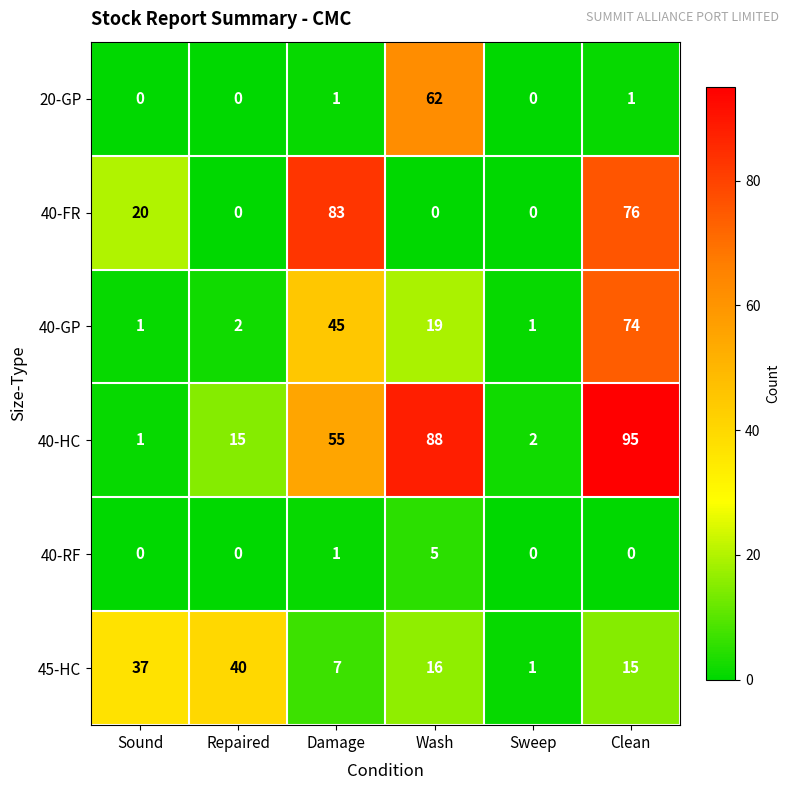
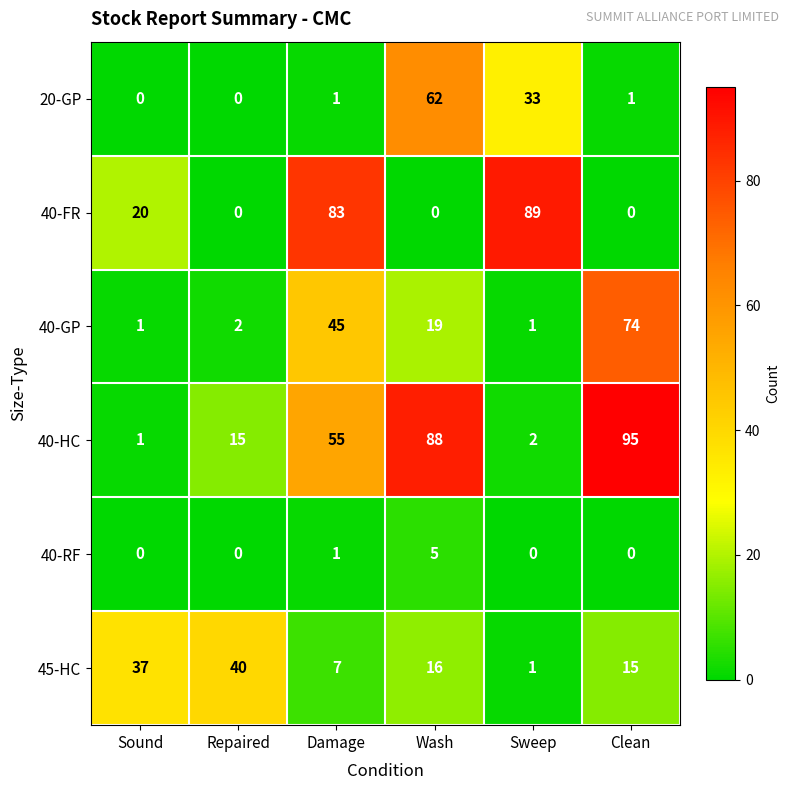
  {
    "20-GP": {
      "Sound": 0,
      "Repaired": 0,
      "Damage": 1,
      "Wash": 62,
-     "Sweep": 0,
+     "Sweep": 33,
      "Clean": 1
    },
    "40-FR": {
      "Sound": 20,
      "Repaired": 0,
      "Damage": 83,
      "Wash": 0,
-     "Sweep": 0,
-     "Clean": 76
+     "Sweep": 89,
+     "Clean": 0
    },
    "40-GP": {
      "Sound": 1,
      "Repaired": 2,
      "Damage": 45,
      "Wash": 19,
      "Sweep": 1,
      "Clean": 74
    },
    "40-HC": {
      "Sound": 1,
      "Repaired": 15,
      "Damage": 55,
      "Wash": 88,
      "Sweep": 2,
      "Clean": 95
    },
    "40-RF": {
      "Sound": 0,
      "Repaired": 0,
      "Damage": 1,
      "Wash": 5,
      "Sweep": 0,
      "Clean": 0
    },
    "45-HC": {
      "Sound": 37,
      "Repaired": 40,
      "Damage": 7,
      "Wash": 16,
      "Sweep": 1,
      "Clean": 15
    }
  }
